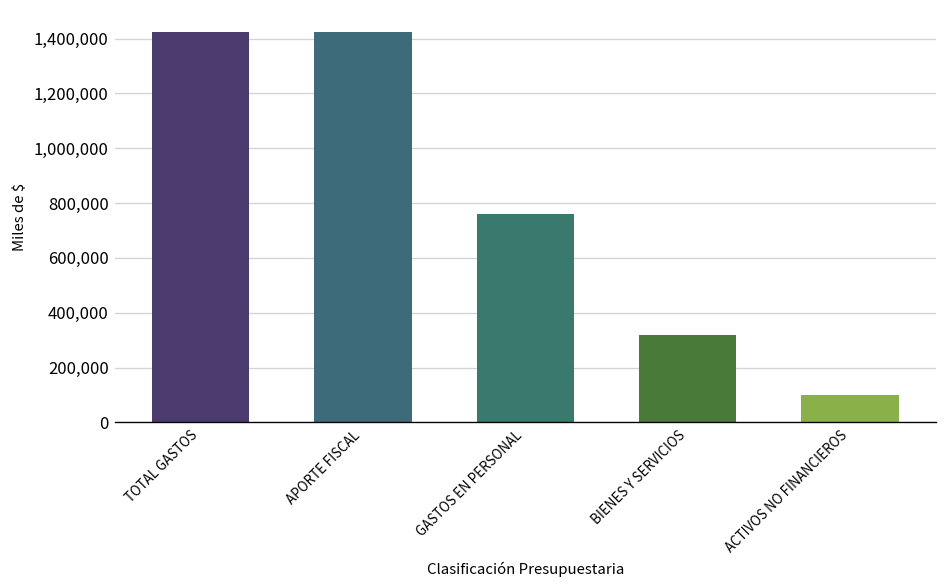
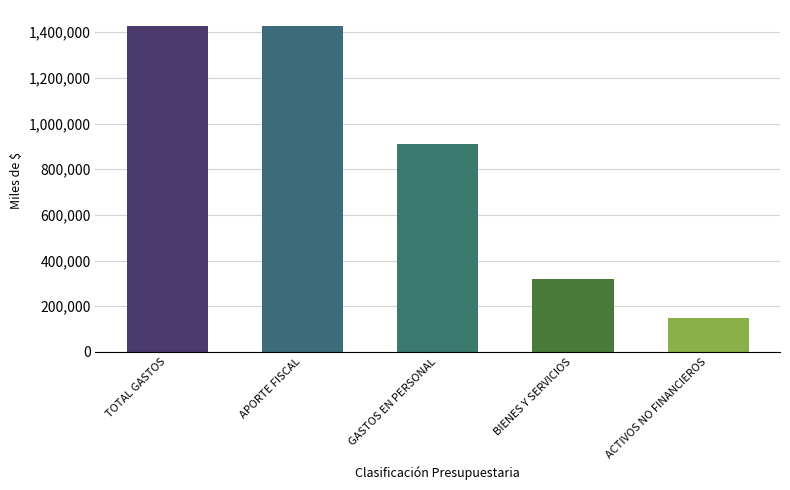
  {
    "TOTAL GASTOS": "1,430,000",
    "APORTE FISCAL": "1,430,000",
-   "GASTOS EN PERSONAL": "760,000",
+   "GASTOS EN PERSONAL": "910,000",
    "BIENES Y SERVICIOS": "320,000",
-   "ACTIVOS NO FINANCIEROS": "100,000"
+   "ACTIVOS NO FINANCIEROS": "150,000"
  }
